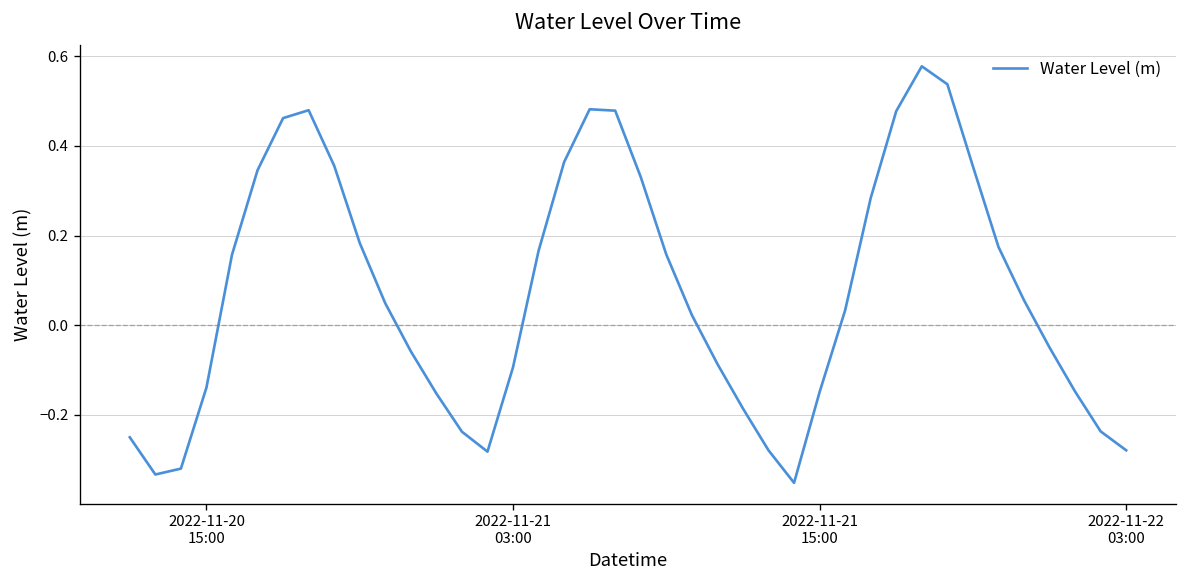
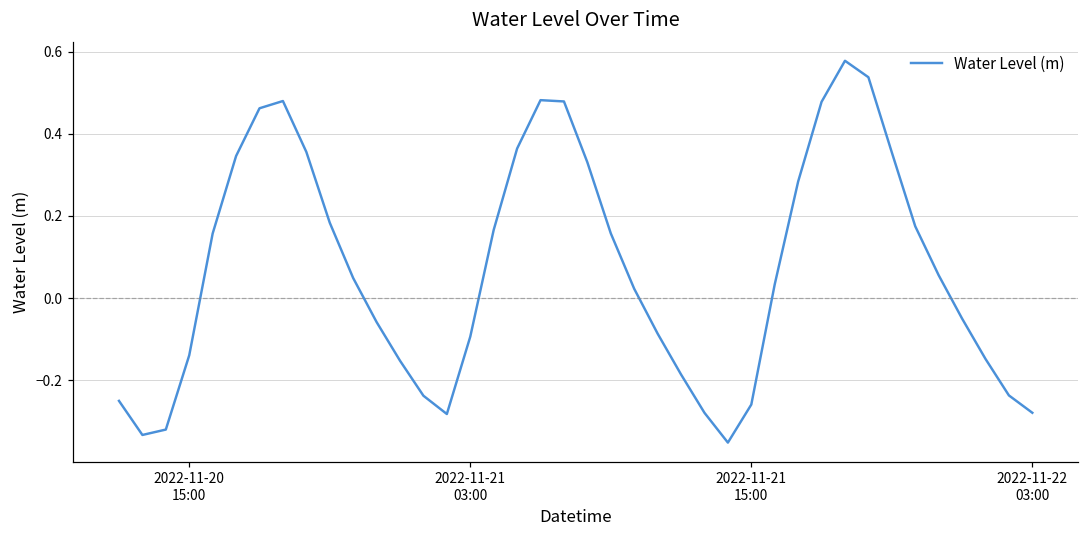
  {
    "2022-11-20 15:00": -0.14,
    "2022-11-21 03:00": -0.09,
-   "2022-11-21 15:00": -0.15,
+   "2022-11-21 15:00": -0.26,
    "2022-11-22 03:00": -0.28
  }
